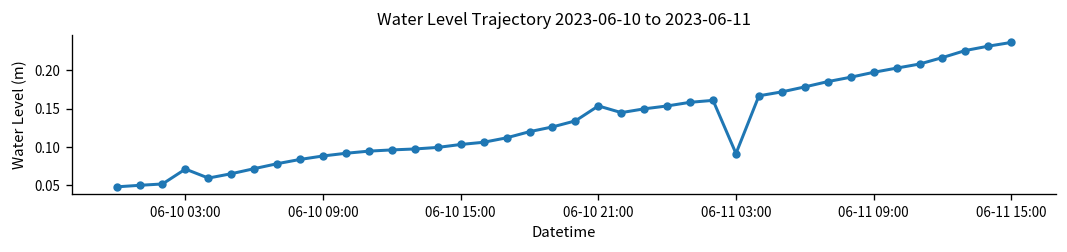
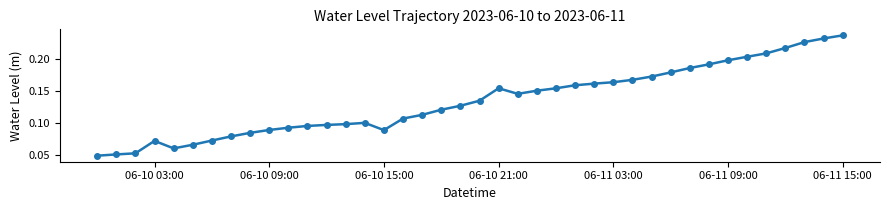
  {
    "06-10 03:00": 0.07,
    "06-10 09:00": 0.09,
-   "06-10 15:00": 0.10,
+   "06-10 15:00": 0.09,
    "06-10 21:00": 0.15,
-   "06-11 03:00": 0.09,
+   "06-11 03:00": 0.16,
    "06-11 09:00": 0.20,
    "06-11 15:00": 0.24
  }
